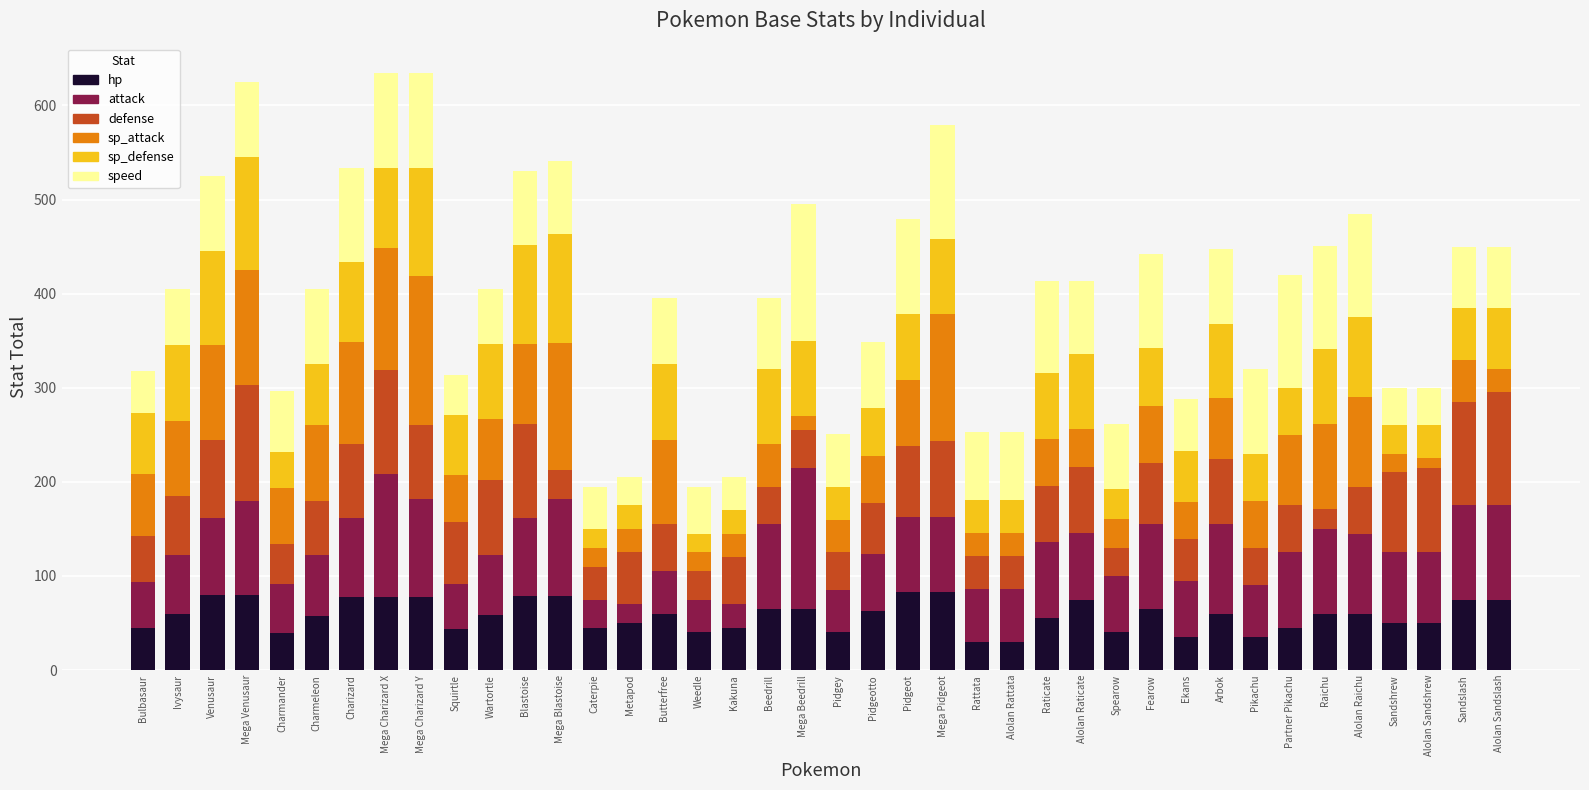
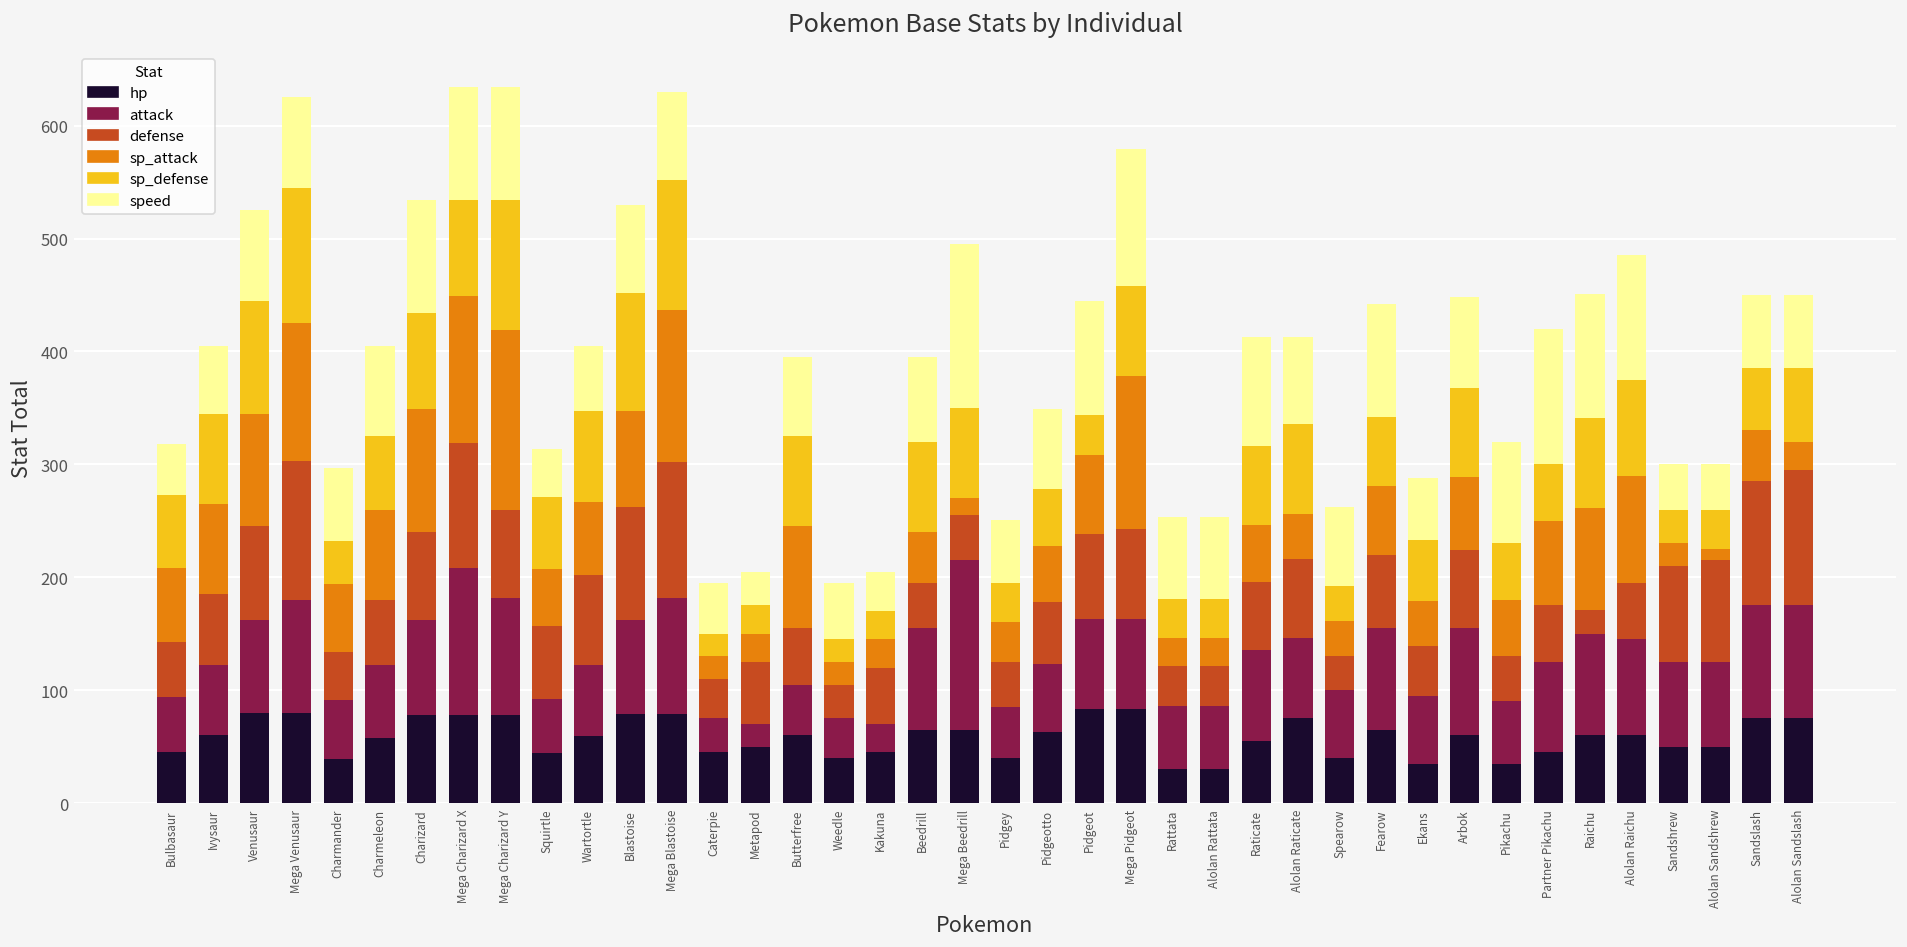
  {
    "defense": {
      "Bulbasaur": 50,
      "Ivysaur": 60,
      "Venusaur": 80,
      "Mega Venusaur": 120,
      "Charmander": 40,
      "Charmeleon": 60,
      "Charizard": 80,
      "Mega Charizard X": 110,
      "Mega Charizard Y": 80,
      "Squirtle": 70,
      "Wartortle": 80,
      "Blastoise": 100,
-     "Mega Blastoise": 30,
+     "Mega Blastoise": 120,
      "Caterpie": 40,
      "Metapod": 60,
      "Butterfree": 50,
      "Weedle": 30,
      "Kakuna": 50,
      "Beedrill": 40,
      "Mega Beedrill": 40,
      "Pidgey": 40,
      "Pidgeotto": 60,
      "Pidgeot": 80,
      "Mega Pidgeot": 80,
      "Rattata": 40,
      "Alolan Rattata": 40,
      "Raticate": 60,
      "Alolan Raticate": 70,
      "Spearow": 30,
      "Fearow": 70,
      "Ekans": 40,
      "Arbok": 70,
      "Pikachu": 40,
      "Partner Pikachu": 50,
      "Raichu": 20,
      "Alolan Raichu": 50,
      "Sandshrew": 90,
      "Alolan Sandshrew": 90,
      "Sandslash": 110,
      "Alolan Sandslash": 120
    },
    "sp_defense": {
      "Bulbasaur": 70,
      "Ivysaur": 80,
      "Venusaur": 100,
      "Mega Venusaur": 120,
      "Charmander": 40,
      "Charmeleon": 70,
      "Charizard": 90,
      "Mega Charizard X": 90,
      "Mega Charizard Y": 120,
      "Squirtle": 60,
      "Wartortle": 80,
      "Blastoise": 110,
      "Mega Blastoise": 120,
      "Caterpie": 20,
      "Metapod": 30,
      "Butterfree": 80,
      "Weedle": 20,
      "Kakuna": 30,
      "Beedrill": 80,
      "Mega Beedrill": 80,
      "Pidgey": 40,
      "Pidgeotto": 50,
-     "Pidgeot": 70,
+     "Pidgeot": 40,
      "Mega Pidgeot": 80,
      "Rattata": 40,
      "Alolan Rattata": 40,
      "Raticate": 70,
      "Alolan Raticate": 80,
      "Spearow": 30,
      "Fearow": 60,
      "Ekans": 50,
      "Arbok": 80,
      "Pikachu": 50,
      "Partner Pikachu": 50,
      "Raichu": 80,
      "Alolan Raichu": 90,
      "Sandshrew": 30,
      "Alolan Sandshrew": 40,
      "Sandslash": 60,
      "Alolan Sandslash": 70
    }
  }
